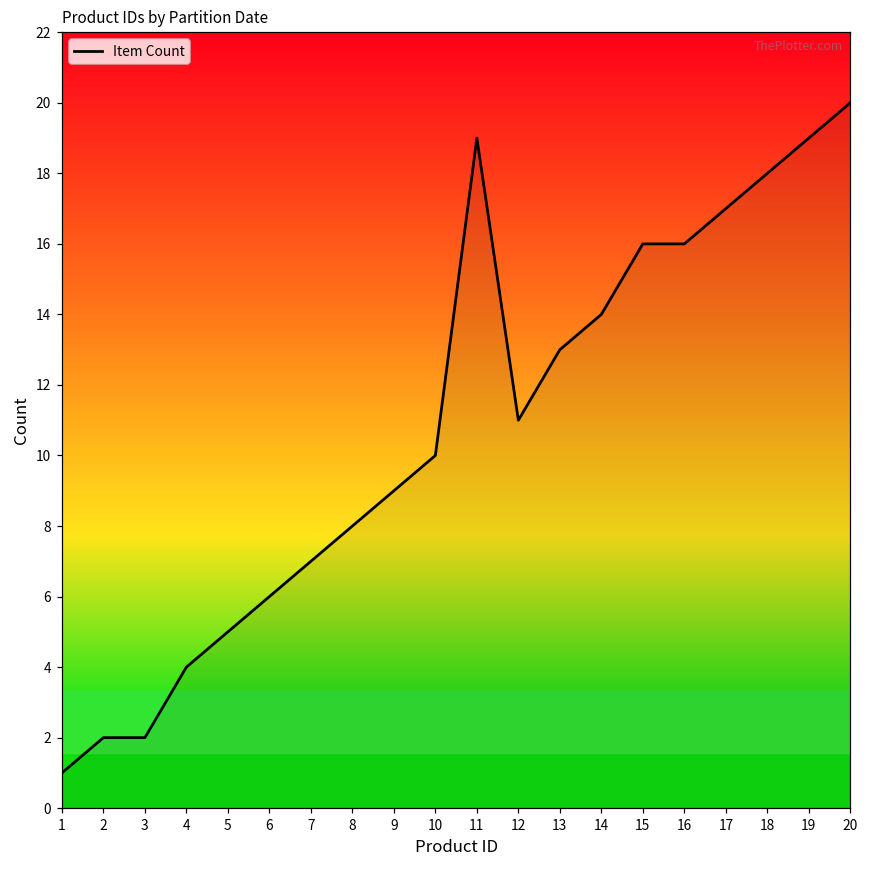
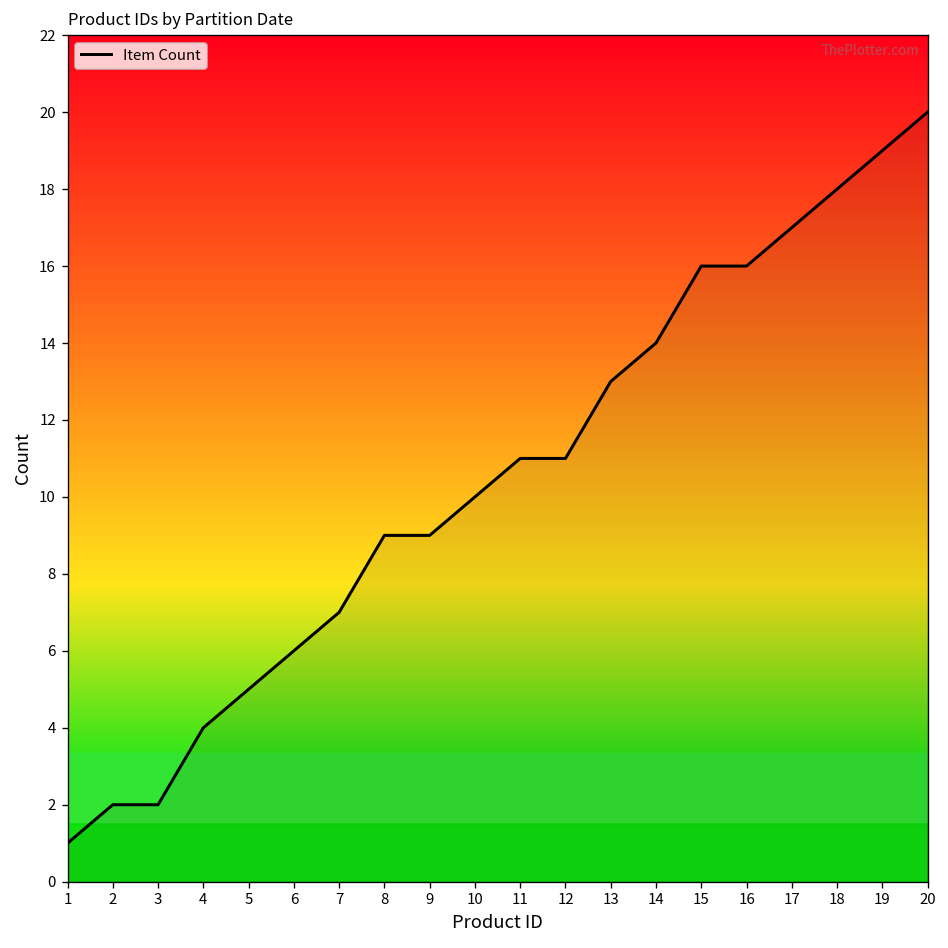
  {
    "2": 2,
    "3": 2,
    "4": 4,
    "5": 5,
    "6": 6,
    "7": 7,
-   "8": 8,
+   "8": 9,
    "9": 9,
    "10": 10,
-   "11": 19,
+   "11": 11,
    "12": 11,
    "13": 13,
    "14": 14,
    "15": 16,
    "16": 16,
    "17": 17,
    "18": 18,
    "19": 19,
    "20": 20
  }
